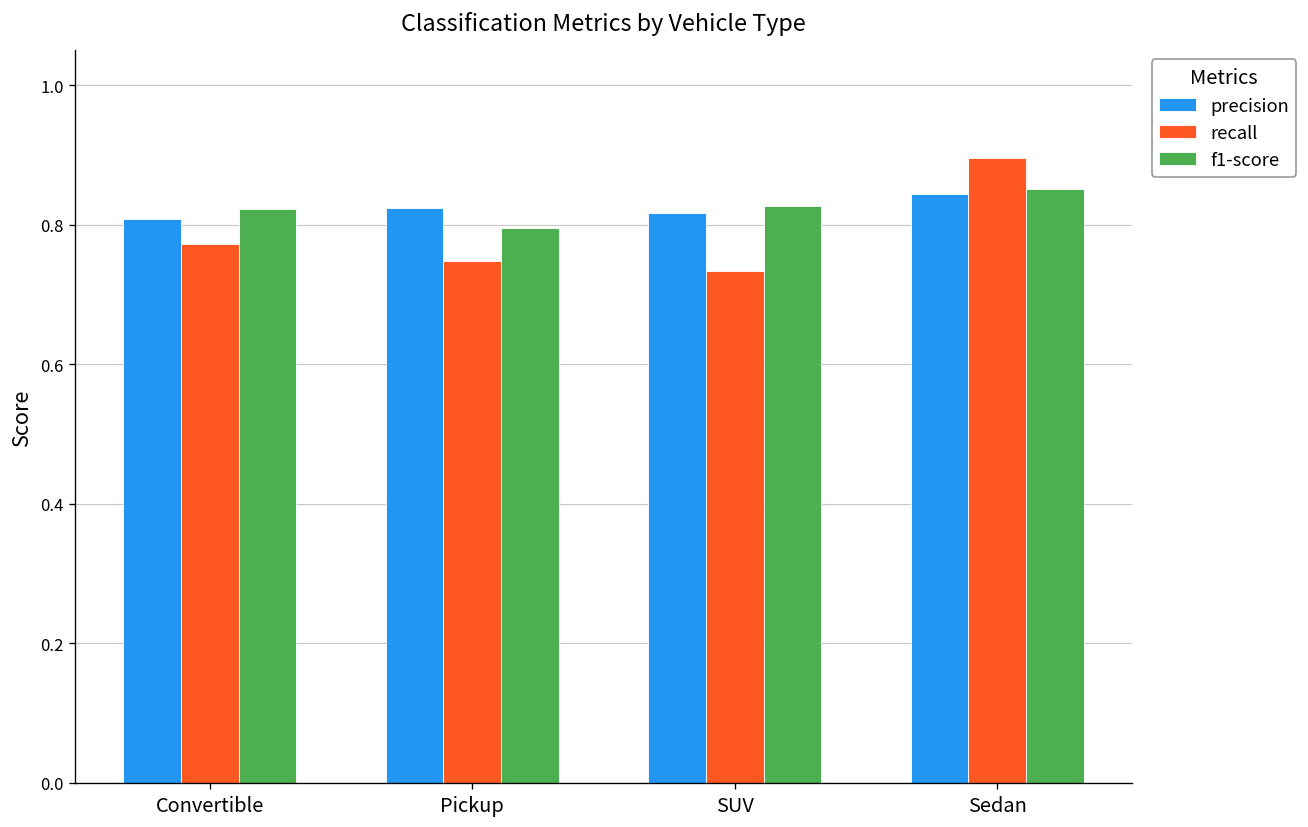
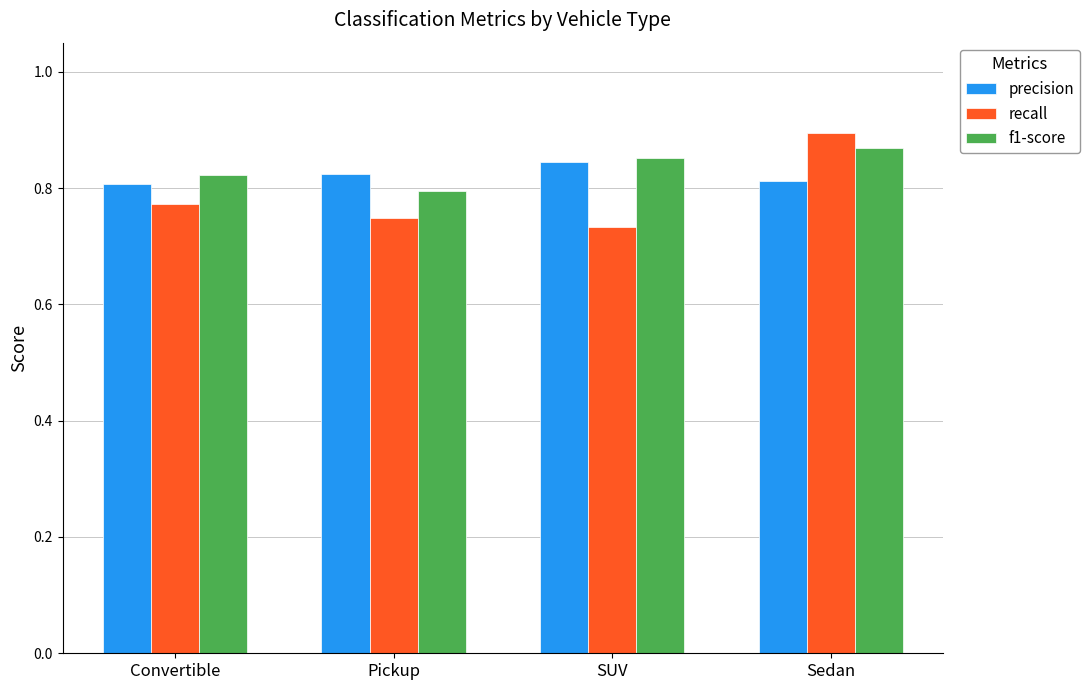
  {
    "precision": {
      "Convertible": 0.81,
      "Pickup": 0.82,
-     "SUV": 0.82,
-     "Sedan": 0.84
+     "SUV": 0.84,
+     "Sedan": 0.81
    },
    "recall": {
      "Convertible": 0.77,
      "Pickup": 0.75,
      "SUV": 0.73,
      "Sedan": 0.89
    },
    "f1-score": {
      "Convertible": 0.82,
      "Pickup": 0.79,
-     "SUV": 0.83,
-     "Sedan": 0.85
+     "SUV": 0.85,
+     "Sedan": 0.87
    }
  }
